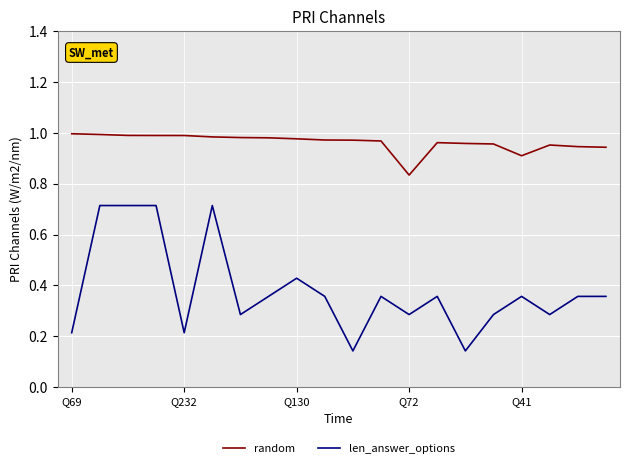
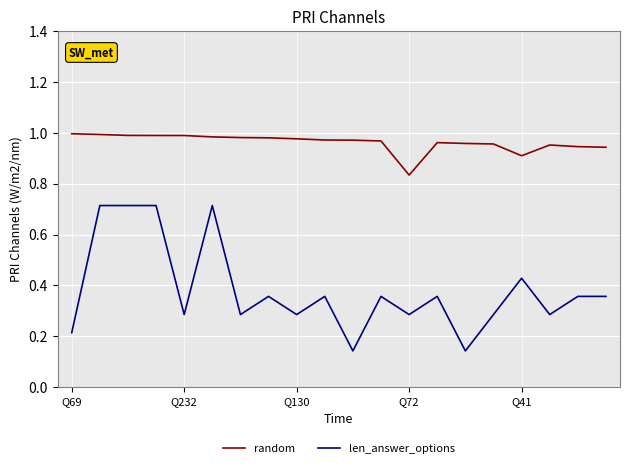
  {
    "random": {
      "Q69": 1.00,
      "Q232": 0.99,
      "Q130": 0.98,
      "Q72": 0.83,
      "Q41": 0.91
    },
    "len_answer_options": {
      "Q69": 0.21,
-     "Q232": 0.21,
-     "Q130": 0.43,
+     "Q232": 0.29,
+     "Q130": 0.29,
      "Q72": 0.29,
-     "Q41": 0.36
+     "Q41": 0.43
    }
  }
